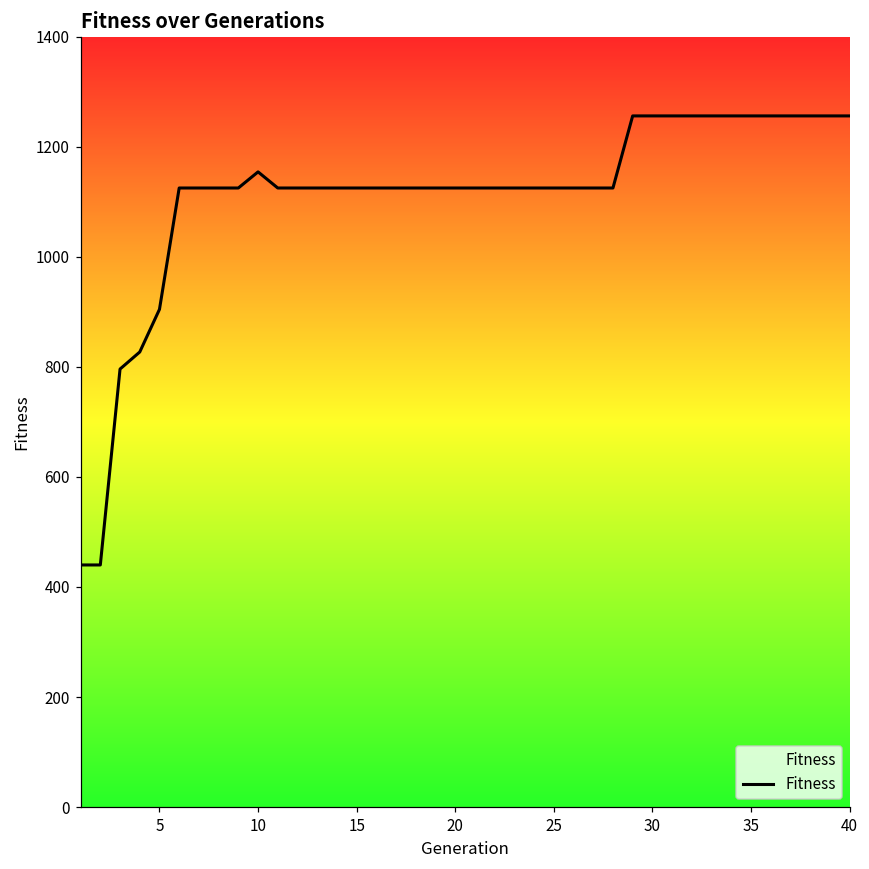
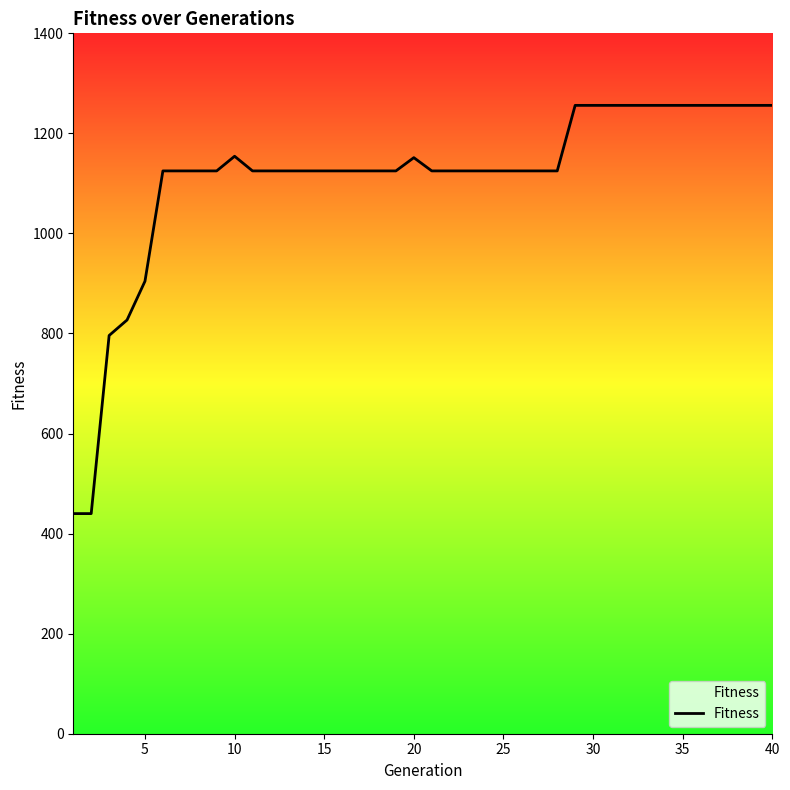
  {
    "5": 900,
    "10": 1150,
    "15": 1130,
-   "20": 1130,
+   "20": 1150,
    "25": 1130,
    "30": 1260,
    "35": 1260,
    "40": 1260
  }
